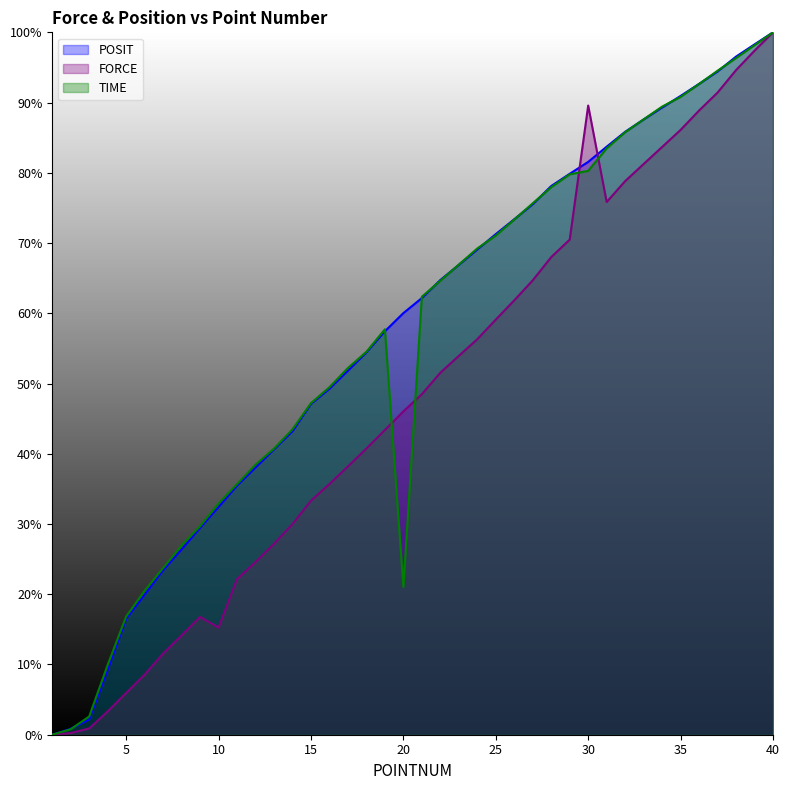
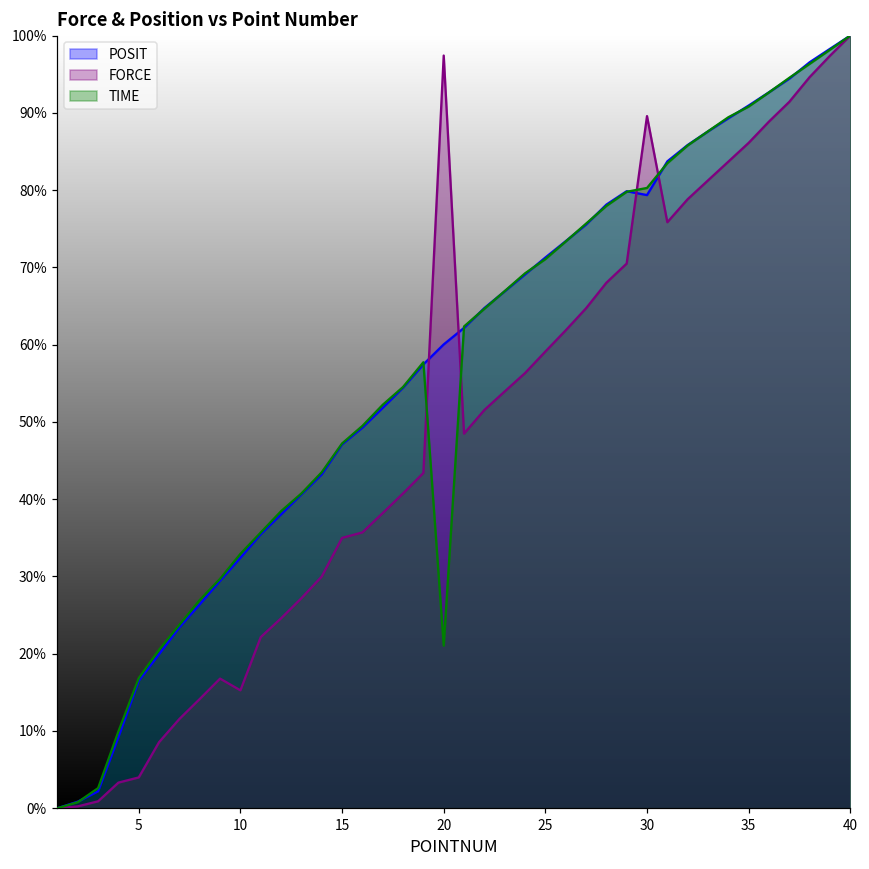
  {
    "POSIT": {
      "10": "32%",
      "20": "60%",
-     "30": "82%"
+     "30": "79%"
    },
    "FORCE": {
-     "5": "6%",
+     "5": "4%",
      "10": "15%",
-     "15": "33%",
-     "20": "46%",
+     "15": "35%",
+     "20": "97%",
      "25": "59%",
      "30": "90%",
      "35": "86%"
    },
    "TIME": {
      "10": "33%",
      "20": "21%",
      "30": "80%"
    }
  }
